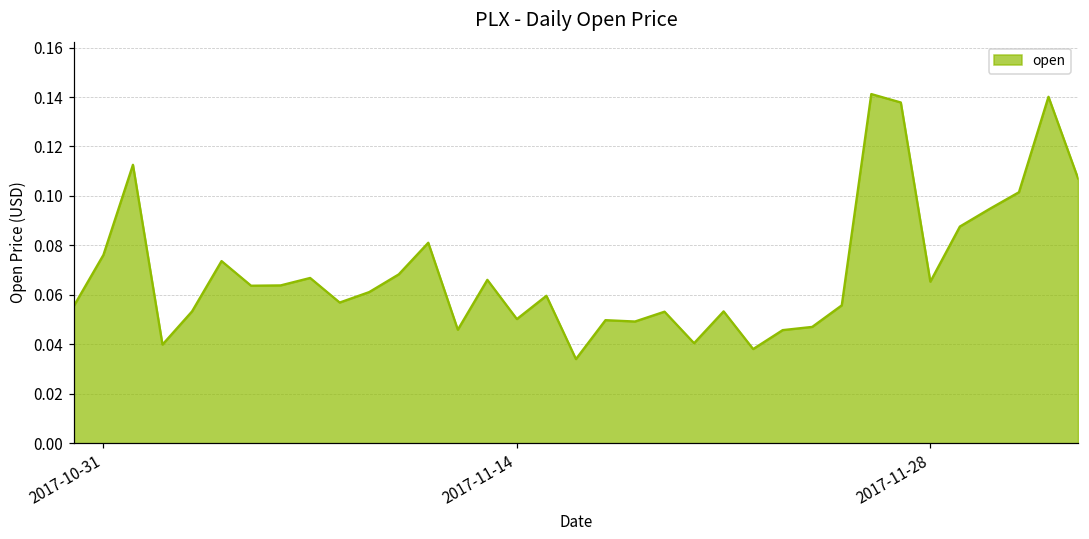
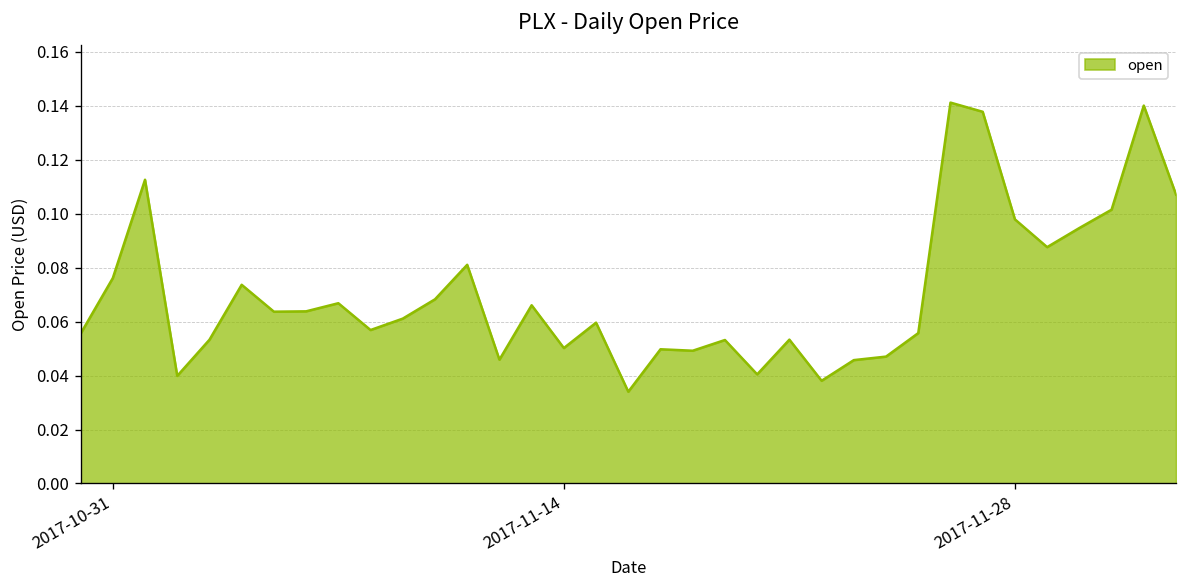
  {
    "2017-10-31": 0.076,
    "2017-11-14": 0.050,
-   "2017-11-28": 0.065
+   "2017-11-28": 0.098
  }
